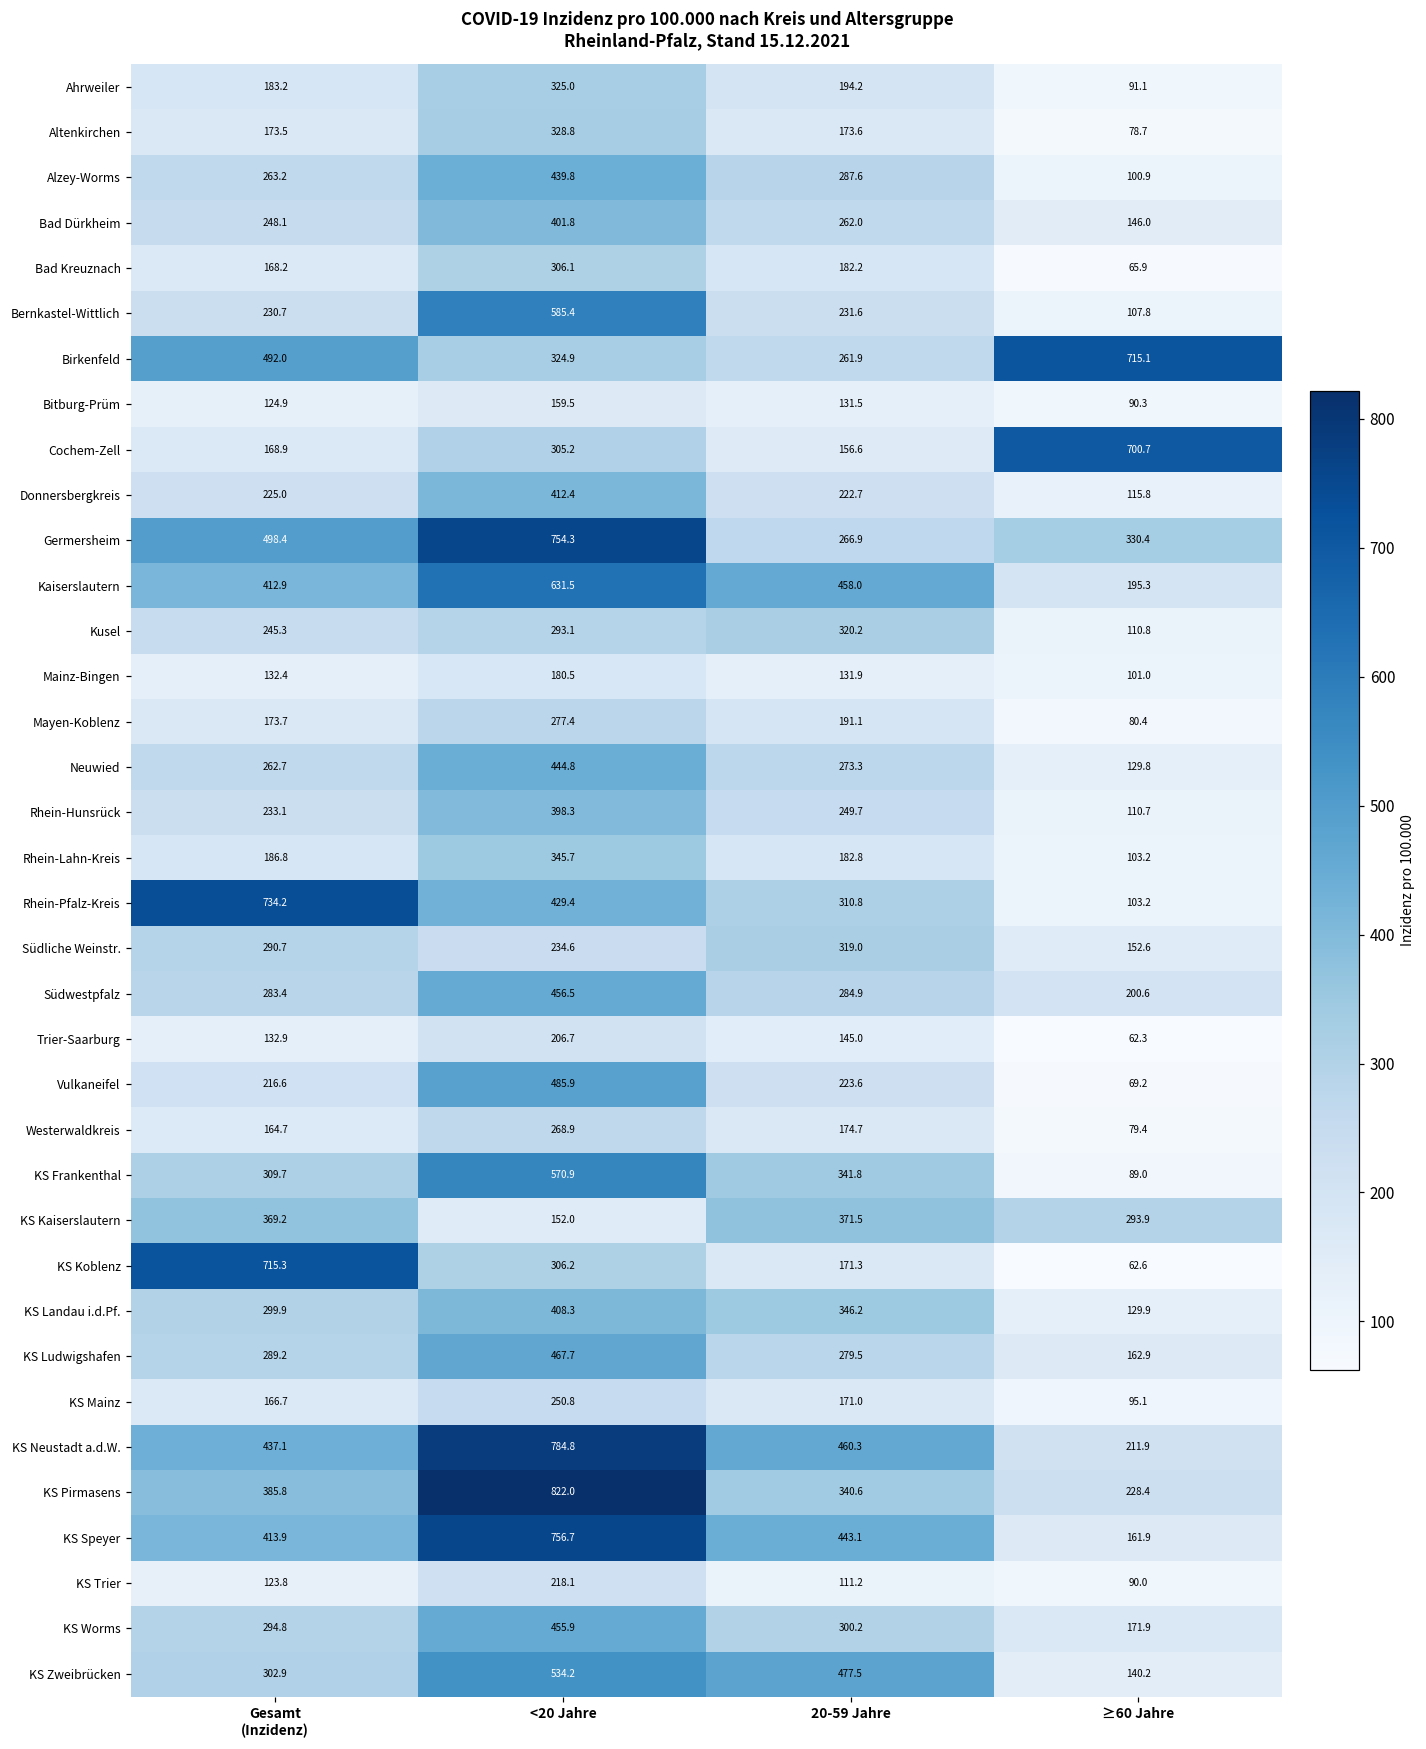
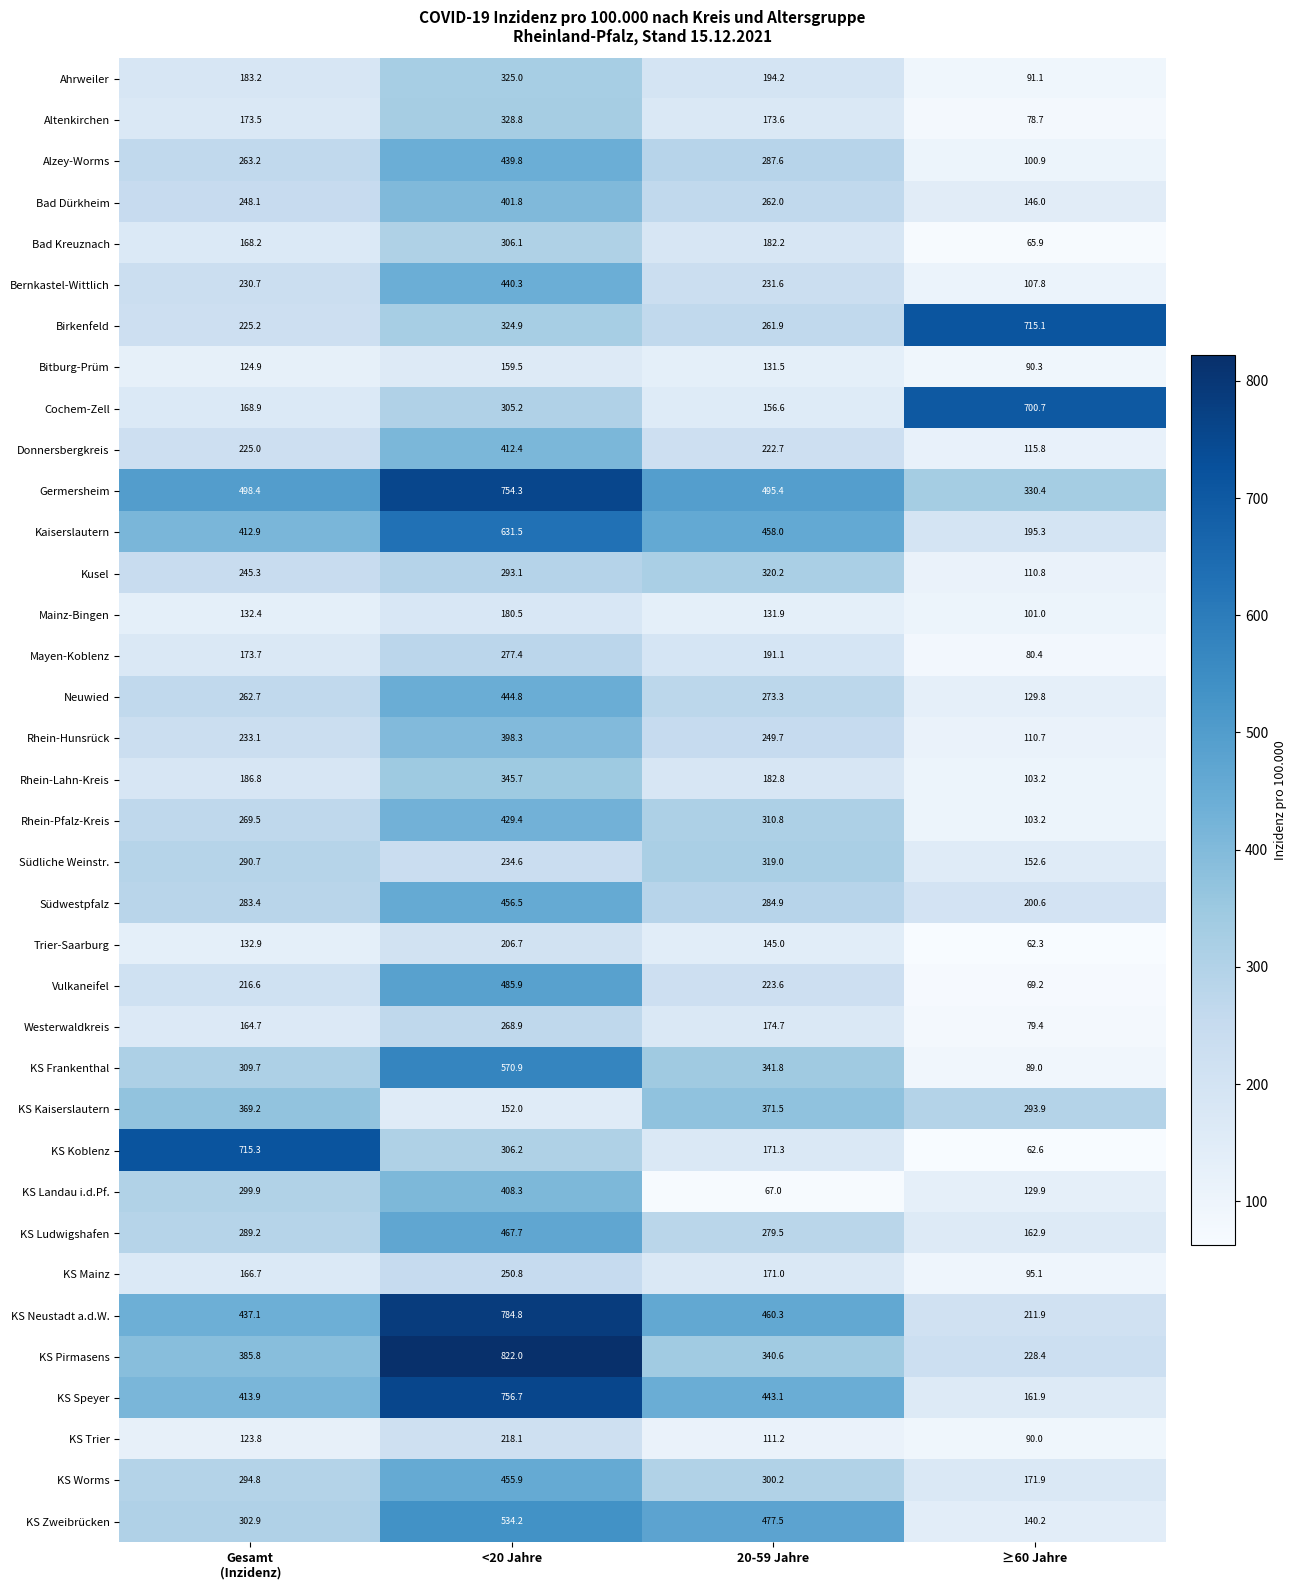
  {
    "Ahrweiler": {
      "Gesamt (Inzidenz)": 183.2,
      "<20 Jahre": 325.0,
      "20-59 Jahre": 194.2,
      "≥60 Jahre": 91.1
    },
    "Altenkirchen": {
      "Gesamt (Inzidenz)": 173.5,
      "<20 Jahre": 328.8,
      "20-59 Jahre": 173.6,
      "≥60 Jahre": 78.7
    },
    "Alzey-Worms": {
      "Gesamt (Inzidenz)": 263.2,
      "<20 Jahre": 439.8,
      "20-59 Jahre": 287.6,
      "≥60 Jahre": 100.9
    },
    "Bad Dürkheim": {
      "Gesamt (Inzidenz)": 248.1,
      "<20 Jahre": 401.8,
      "20-59 Jahre": 262.0,
      "≥60 Jahre": 146.0
    },
    "Bad Kreuznach": {
      "Gesamt (Inzidenz)": 168.2,
      "<20 Jahre": 306.1,
      "20-59 Jahre": 182.2,
      "≥60 Jahre": 65.9
    },
    "Bernkastel-Wittlich": {
      "Gesamt (Inzidenz)": 230.7,
-     "<20 Jahre": 585.4,
+     "<20 Jahre": 440.3,
      "20-59 Jahre": 231.6,
      "≥60 Jahre": 107.8
    },
    "Birkenfeld": {
-     "Gesamt (Inzidenz)": 492.0,
+     "Gesamt (Inzidenz)": 225.2,
      "<20 Jahre": 324.9,
      "20-59 Jahre": 261.9,
      "≥60 Jahre": 715.1
    },
    "Bitburg-Prüm": {
      "Gesamt (Inzidenz)": 124.9,
      "<20 Jahre": 159.5,
      "20-59 Jahre": 131.5,
      "≥60 Jahre": 90.3
    },
    "Cochem-Zell": {
      "Gesamt (Inzidenz)": 168.9,
      "<20 Jahre": 305.2,
      "20-59 Jahre": 156.6,
      "≥60 Jahre": 700.7
    },
    "Donnersbergkreis": {
      "Gesamt (Inzidenz)": 225.0,
      "<20 Jahre": 412.4,
      "20-59 Jahre": 222.7,
      "≥60 Jahre": 115.8
    },
    "Germersheim": {
      "Gesamt (Inzidenz)": 498.4,
      "<20 Jahre": 754.3,
-     "20-59 Jahre": 266.9,
+     "20-59 Jahre": 495.4,
      "≥60 Jahre": 330.4
    },
    "Kaiserslautern": {
      "Gesamt (Inzidenz)": 412.9,
      "<20 Jahre": 631.5,
      "20-59 Jahre": 458.0,
      "≥60 Jahre": 195.3
    },
    "Kusel": {
      "Gesamt (Inzidenz)": 245.3,
      "<20 Jahre": 293.1,
      "20-59 Jahre": 320.2,
      "≥60 Jahre": 110.8
    },
    "Mainz-Bingen": {
      "Gesamt (Inzidenz)": 132.4,
      "<20 Jahre": 180.5,
      "20-59 Jahre": 131.9,
      "≥60 Jahre": 101.0
    },
    "Mayen-Koblenz": {
      "Gesamt (Inzidenz)": 173.7,
      "<20 Jahre": 277.4,
      "20-59 Jahre": 191.1,
      "≥60 Jahre": 80.4
    },
    "Neuwied": {
      "Gesamt (Inzidenz)": 262.7,
      "<20 Jahre": 444.8,
      "20-59 Jahre": 273.3,
      "≥60 Jahre": 129.8
    },
    "Rhein-Hunsrück": {
      "Gesamt (Inzidenz)": 233.1,
      "<20 Jahre": 398.3,
      "20-59 Jahre": 249.7,
      "≥60 Jahre": 110.7
    },
    "Rhein-Lahn-Kreis": {
      "Gesamt (Inzidenz)": 186.8,
      "<20 Jahre": 345.7,
      "20-59 Jahre": 182.8,
      "≥60 Jahre": 103.2
    },
    "Rhein-Pfalz-Kreis": {
-     "Gesamt (Inzidenz)": 734.2,
+     "Gesamt (Inzidenz)": 269.5,
      "<20 Jahre": 429.4,
      "20-59 Jahre": 310.8,
      "≥60 Jahre": 103.2
    },
    "Südliche Weinstr.": {
      "Gesamt (Inzidenz)": 290.7,
      "<20 Jahre": 234.6,
      "20-59 Jahre": 319.0,
      "≥60 Jahre": 152.6
    },
    "Südwestpfalz": {
      "Gesamt (Inzidenz)": 283.4,
      "<20 Jahre": 456.5,
      "20-59 Jahre": 284.9,
      "≥60 Jahre": 200.6
    },
    "Trier-Saarburg": {
      "Gesamt (Inzidenz)": 132.9,
      "<20 Jahre": 206.7,
      "20-59 Jahre": 145.0,
      "≥60 Jahre": 62.3
    },
    "Vulkaneifel": {
      "Gesamt (Inzidenz)": 216.6,
      "<20 Jahre": 485.9,
      "20-59 Jahre": 223.6,
      "≥60 Jahre": 69.2
    },
    "Westerwaldkreis": {
      "Gesamt (Inzidenz)": 164.7,
      "<20 Jahre": 268.9,
      "20-59 Jahre": 174.7,
      "≥60 Jahre": 79.4
    },
    "KS Frankenthal": {
      "Gesamt (Inzidenz)": 309.7,
      "<20 Jahre": 570.9,
      "20-59 Jahre": 341.8,
      "≥60 Jahre": 89.0
    },
    "KS Kaiserslautern": {
      "Gesamt (Inzidenz)": 369.2,
      "<20 Jahre": 152.0,
      "20-59 Jahre": 371.5,
      "≥60 Jahre": 293.9
    },
    "KS Koblenz": {
      "Gesamt (Inzidenz)": 715.3,
      "<20 Jahre": 306.2,
      "20-59 Jahre": 171.3,
      "≥60 Jahre": 62.6
    },
    "KS Landau i.d.Pf.": {
      "Gesamt (Inzidenz)": 299.9,
      "<20 Jahre": 408.3,
-     "20-59 Jahre": 346.2,
+     "20-59 Jahre": 67.0,
      "≥60 Jahre": 129.9
    },
    "KS Ludwigshafen": {
      "Gesamt (Inzidenz)": 289.2,
      "<20 Jahre": 467.7,
      "20-59 Jahre": 279.5,
      "≥60 Jahre": 162.9
    },
    "KS Mainz": {
      "Gesamt (Inzidenz)": 166.7,
      "<20 Jahre": 250.8,
      "20-59 Jahre": 171.0,
      "≥60 Jahre": 95.1
    },
    "KS Neustadt a.d.W.": {
      "Gesamt (Inzidenz)": 437.1,
      "<20 Jahre": 784.8,
      "20-59 Jahre": 460.3,
      "≥60 Jahre": 211.9
    },
    "KS Pirmasens": {
      "Gesamt (Inzidenz)": 385.8,
      "<20 Jahre": 822.0,
      "20-59 Jahre": 340.6,
      "≥60 Jahre": 228.4
    },
    "KS Speyer": {
      "Gesamt (Inzidenz)": 413.9,
      "<20 Jahre": 756.7,
      "20-59 Jahre": 443.1,
      "≥60 Jahre": 161.9
    },
    "KS Trier": {
      "Gesamt (Inzidenz)": 123.8,
      "<20 Jahre": 218.1,
      "20-59 Jahre": 111.2,
      "≥60 Jahre": 90.0
    },
    "KS Worms": {
      "Gesamt (Inzidenz)": 294.8,
      "<20 Jahre": 455.9,
      "20-59 Jahre": 300.2,
      "≥60 Jahre": 171.9
    },
    "KS Zweibrücken": {
      "Gesamt (Inzidenz)": 302.9,
      "<20 Jahre": 534.2,
      "20-59 Jahre": 477.5,
      "≥60 Jahre": 140.2
    }
  }
